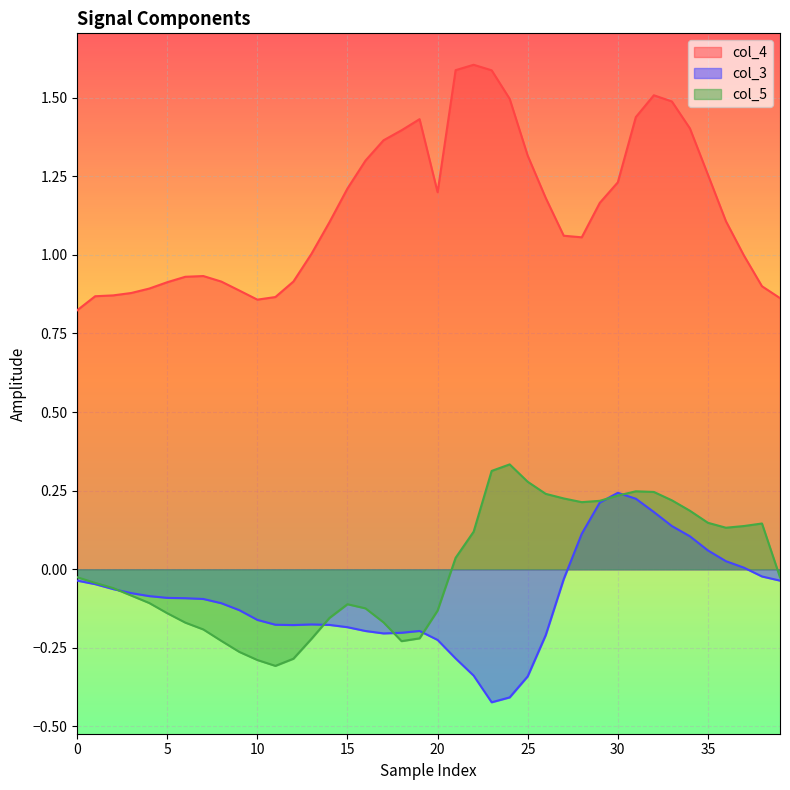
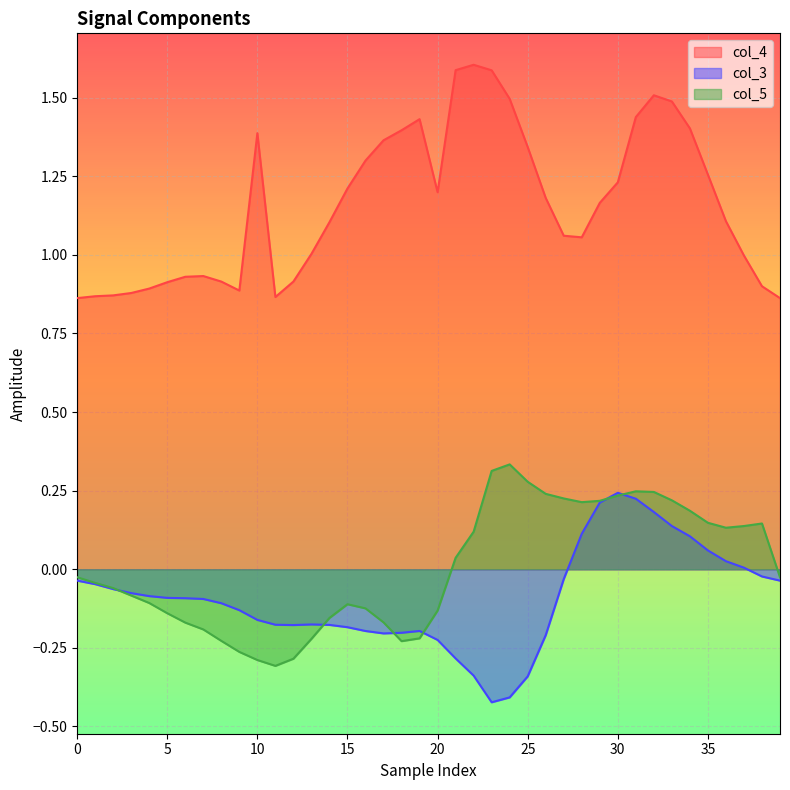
  {
    "col_4": {
-     "0": 0.82,
+     "0": 0.86,
      "5": 0.91,
-     "10": 0.86,
+     "10": 1.39,
      "15": 1.21,
      "20": 1.20,
-     "25": 1.32,
+     "25": 1.34,
      "30": 1.23,
      "35": 1.26
    }
  }
